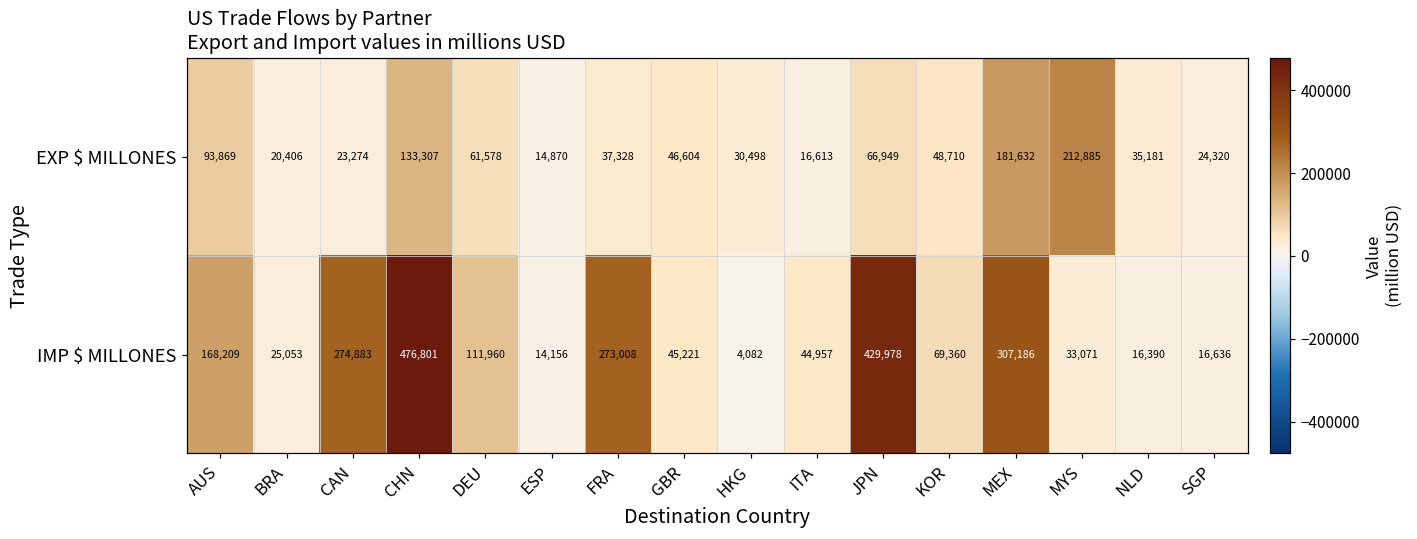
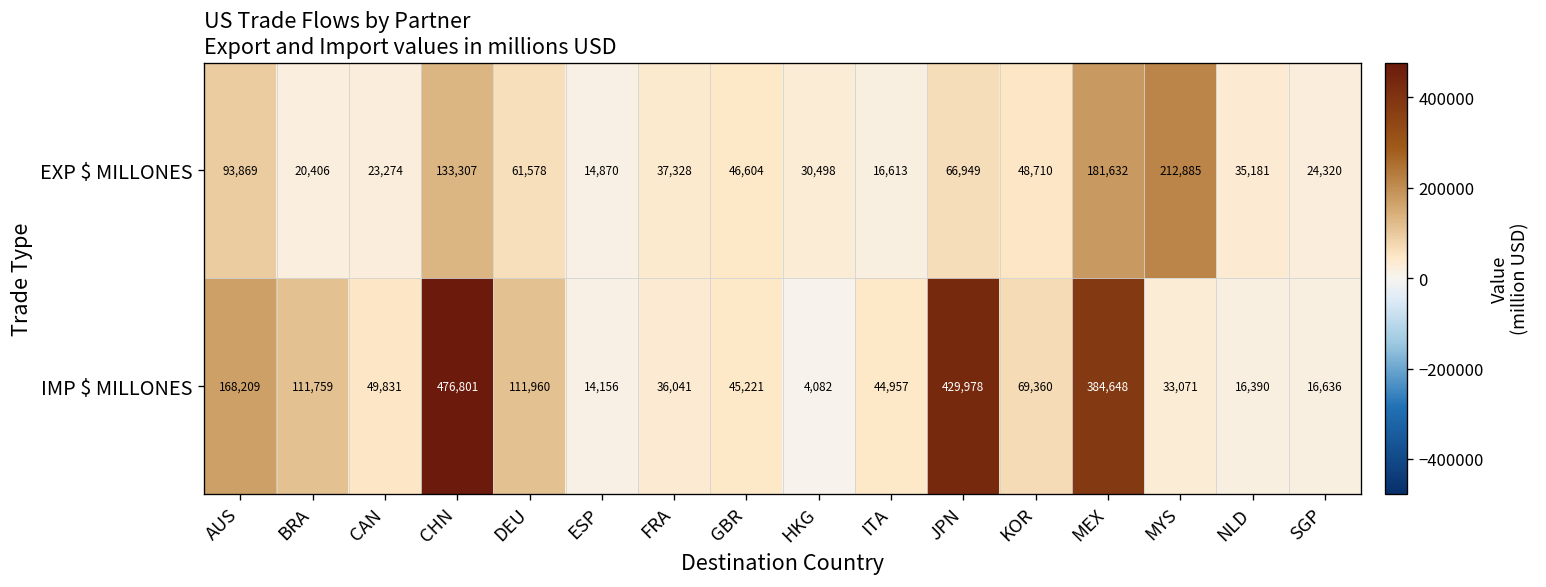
  {
    "EXP $ MILLONES": {
      "AUS": "93,869",
      "BRA": "20,406",
      "CAN": "23,274",
      "CHN": "133,307",
      "DEU": "61,578",
      "ESP": "14,870",
      "FRA": "37,328",
      "GBR": "46,604",
      "HKG": "30,498",
      "ITA": "16,613",
      "JPN": "66,949",
      "KOR": "48,710",
      "MEX": "181,632",
      "MYS": "212,885",
      "NLD": "35,181",
      "SGP": "24,320"
    },
    "IMP $ MILLONES": {
      "AUS": "168,209",
-     "BRA": "25,053",
-     "CAN": "274,883",
+     "BRA": "111,759",
+     "CAN": "49,831",
      "CHN": "476,801",
      "DEU": "111,960",
      "ESP": "14,156",
-     "FRA": "273,008",
+     "FRA": "36,041",
      "GBR": "45,221",
      "HKG": "4,082",
      "ITA": "44,957",
      "JPN": "429,978",
      "KOR": "69,360",
-     "MEX": "307,186",
+     "MEX": "384,648",
      "MYS": "33,071",
      "NLD": "16,390",
      "SGP": "16,636"
    }
  }
